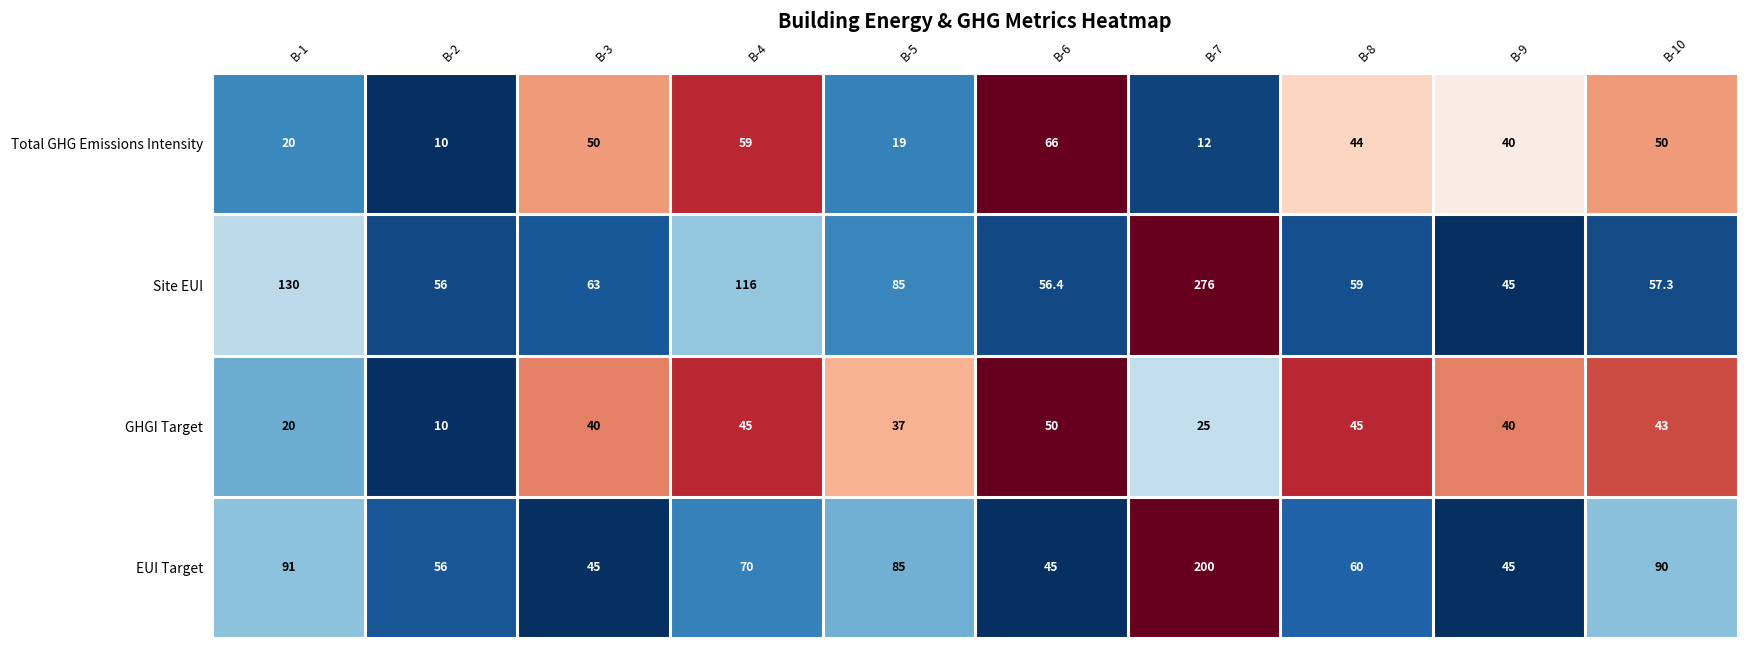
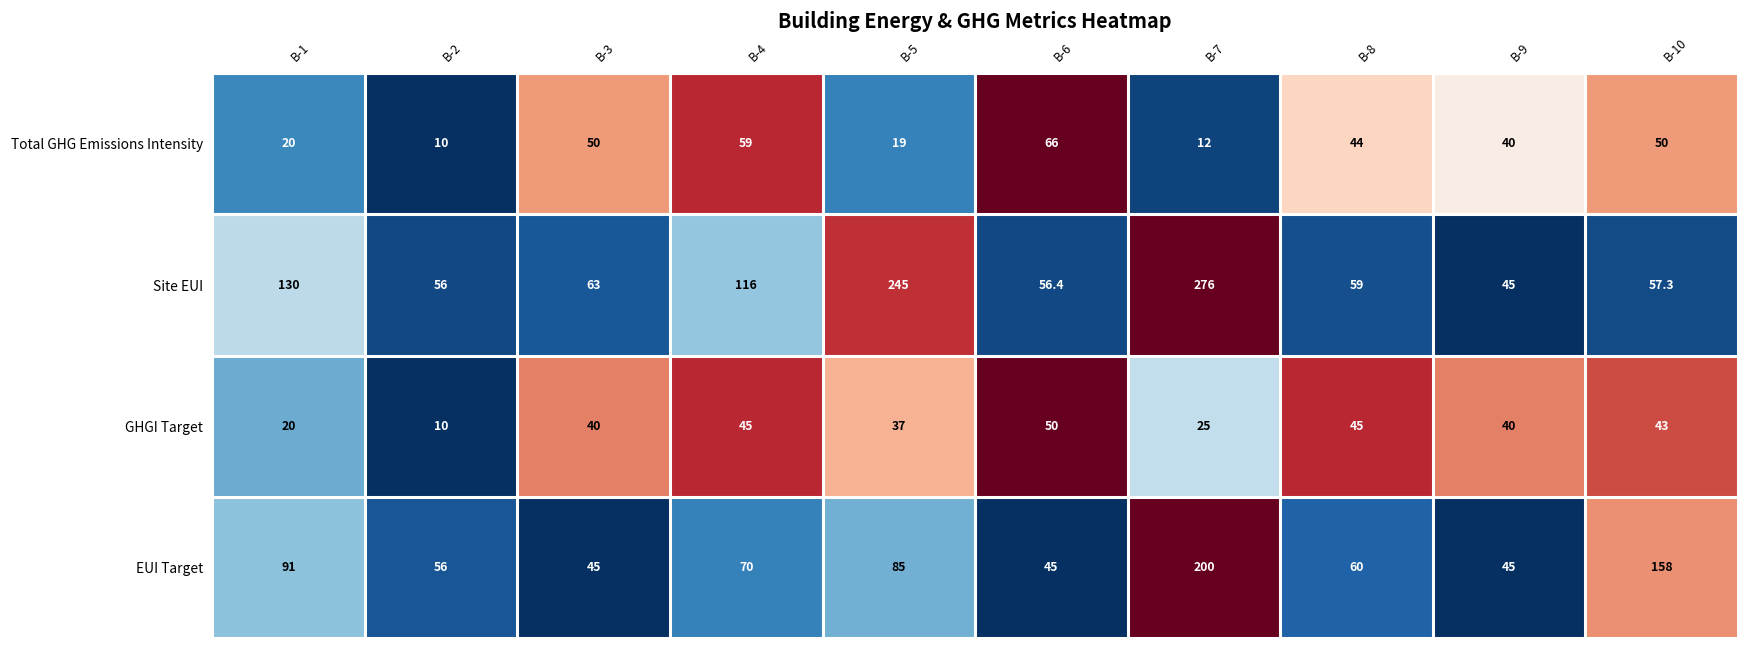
  {
    "Total GHG Emissions Intensity": {
      "B-1": 20,
      "B-2": 10,
      "B-3": 50,
      "B-4": 59,
      "B-5": 19,
      "B-6": 66,
      "B-7": 12,
      "B-8": 44,
      "B-9": 40,
      "B-10": 50
    },
    "Site EUI": {
      "B-1": 130,
      "B-2": 56,
      "B-3": 63,
      "B-4": 116,
-     "B-5": 85,
+     "B-5": 245,
      "B-6": 56.4,
      "B-7": 276,
      "B-8": 59,
      "B-9": 45,
      "B-10": 57.3
    },
    "GHGI Target": {
      "B-1": 20,
      "B-2": 10,
      "B-3": 40,
      "B-4": 45,
      "B-5": 37,
      "B-6": 50,
      "B-7": 25,
      "B-8": 45,
      "B-9": 40,
      "B-10": 43
    },
    "EUI Target": {
      "B-1": 91,
      "B-2": 56,
      "B-3": 45,
      "B-4": 70,
      "B-5": 85,
      "B-6": 45,
      "B-7": 200,
      "B-8": 60,
      "B-9": 45,
-     "B-10": 90
+     "B-10": 158
    }
  }
